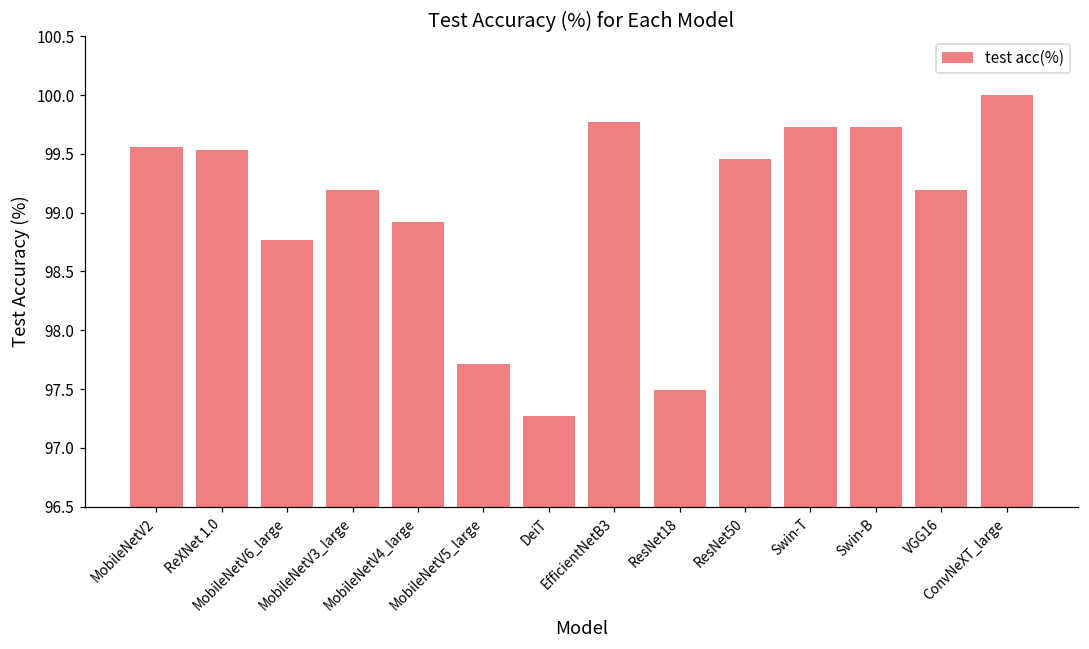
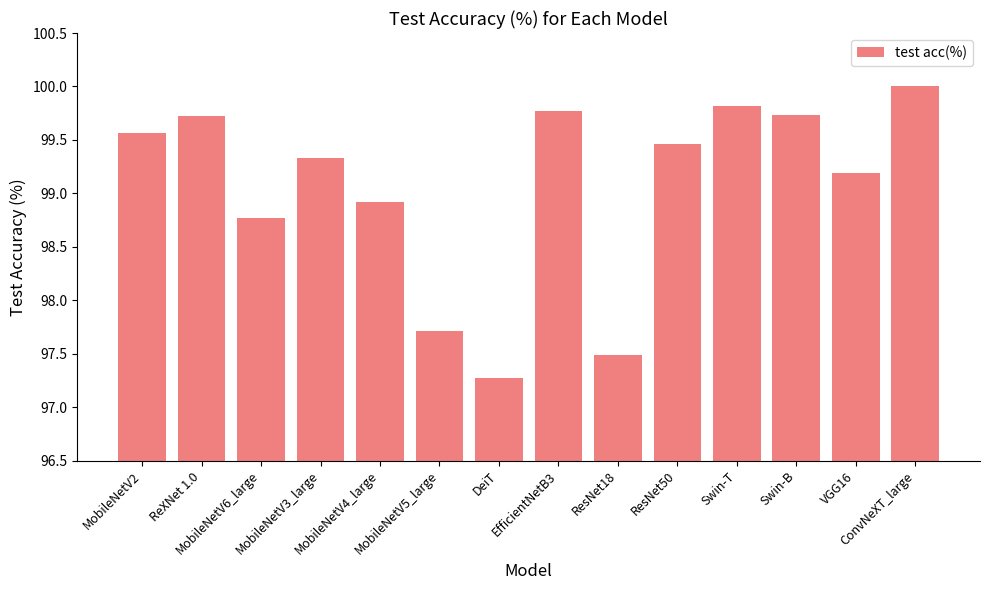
  {
    "MobileNetV2": 99.56,
-   "ReXNet 1.0": 99.53,
+   "ReXNet 1.0": 99.72,
    "MobileNetV6_large": 98.77,
-   "MobileNetV3_large": 99.19,
+   "MobileNetV3_large": 99.33,
    "MobileNetV4_large": 98.92,
    "MobileNetV5_large": 97.71,
    "DeiT": 97.27,
    "EfficientNetB3": 99.77,
    "ResNet18": 97.49,
    "ResNet50": 99.46,
-   "Swin-T": 99.73,
+   "Swin-T": 99.82,
    "Swin-B": 99.73,
    "VGG16": 99.19,
    "ConvNeXT_large": 100.00
  }
